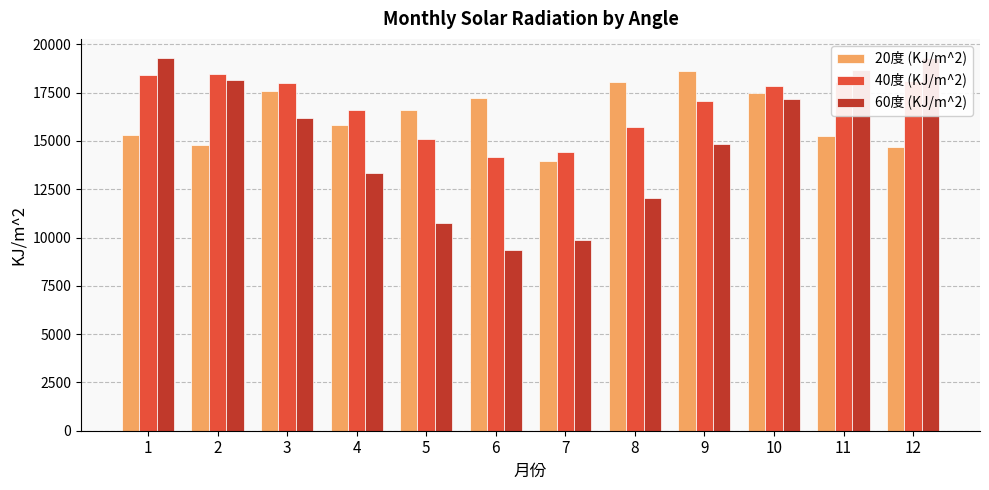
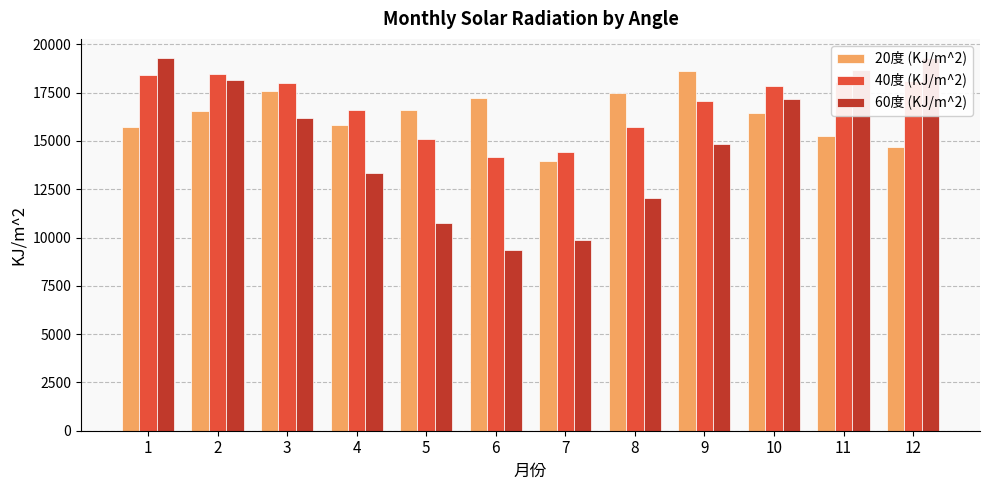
  {
    "20度 (KJ/m^2)": {
-     "1": 15300,
-     "2": 14800,
+     "1": 15700,
+     "2": 16600,
      "3": 17600,
      "4": 15800,
      "5": 16600,
      "6": 17200,
      "7": 14000,
-     "8": 18100,
+     "8": 17500,
      "9": 18600,
-     "10": 17500,
+     "10": 16400,
      "11": 15300,
      "12": 14700
    }
  }
